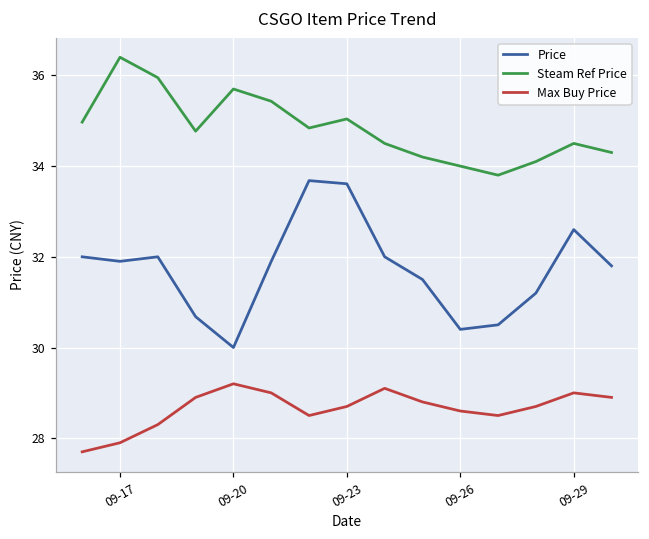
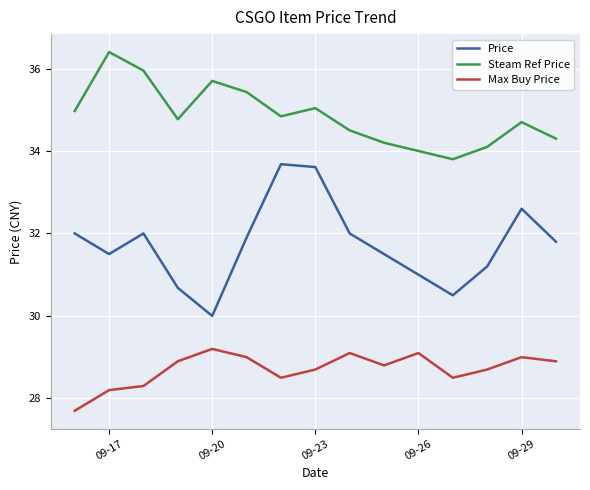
  {
    "Price": {
-     "09-17": 31.9,
+     "09-17": 31.5,
      "09-20": 30.0,
      "09-23": 33.6,
-     "09-26": 30.4,
+     "09-26": 31.0,
      "09-29": 32.6
    },
    "Steam Ref Price": {
      "09-17": 36.4,
      "09-20": 35.7,
      "09-23": 35.0,
      "09-26": 34.0,
-     "09-29": 34.5
+     "09-29": 34.7
    },
    "Max Buy Price": {
-     "09-17": 27.9,
+     "09-17": 28.2,
      "09-20": 29.2,
      "09-23": 28.7,
-     "09-26": 28.6,
+     "09-26": 29.1,
      "09-29": 29.0
    }
  }
